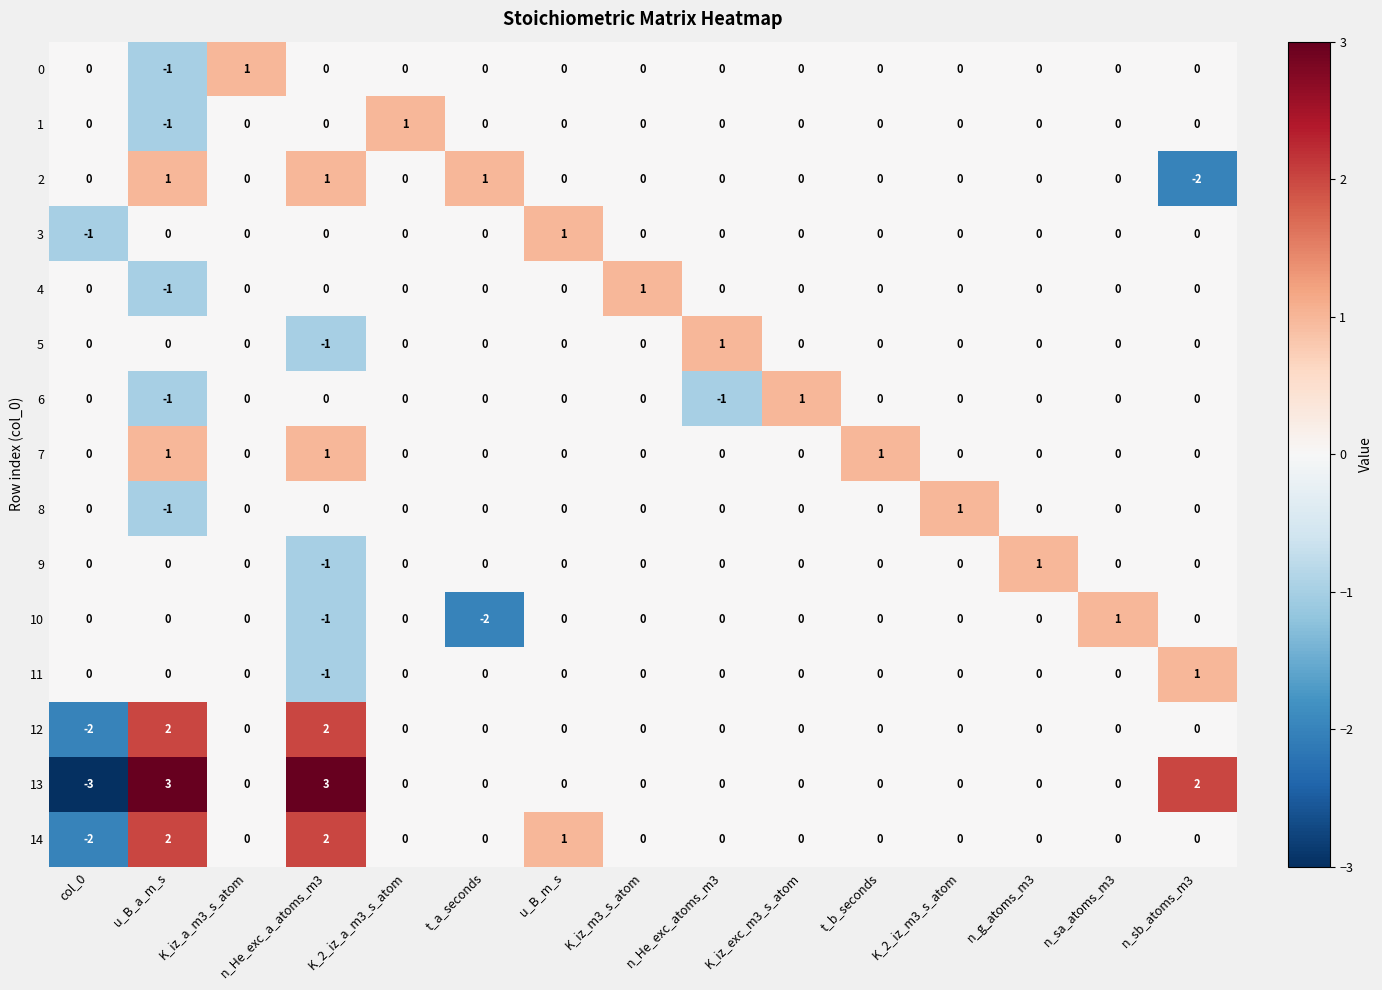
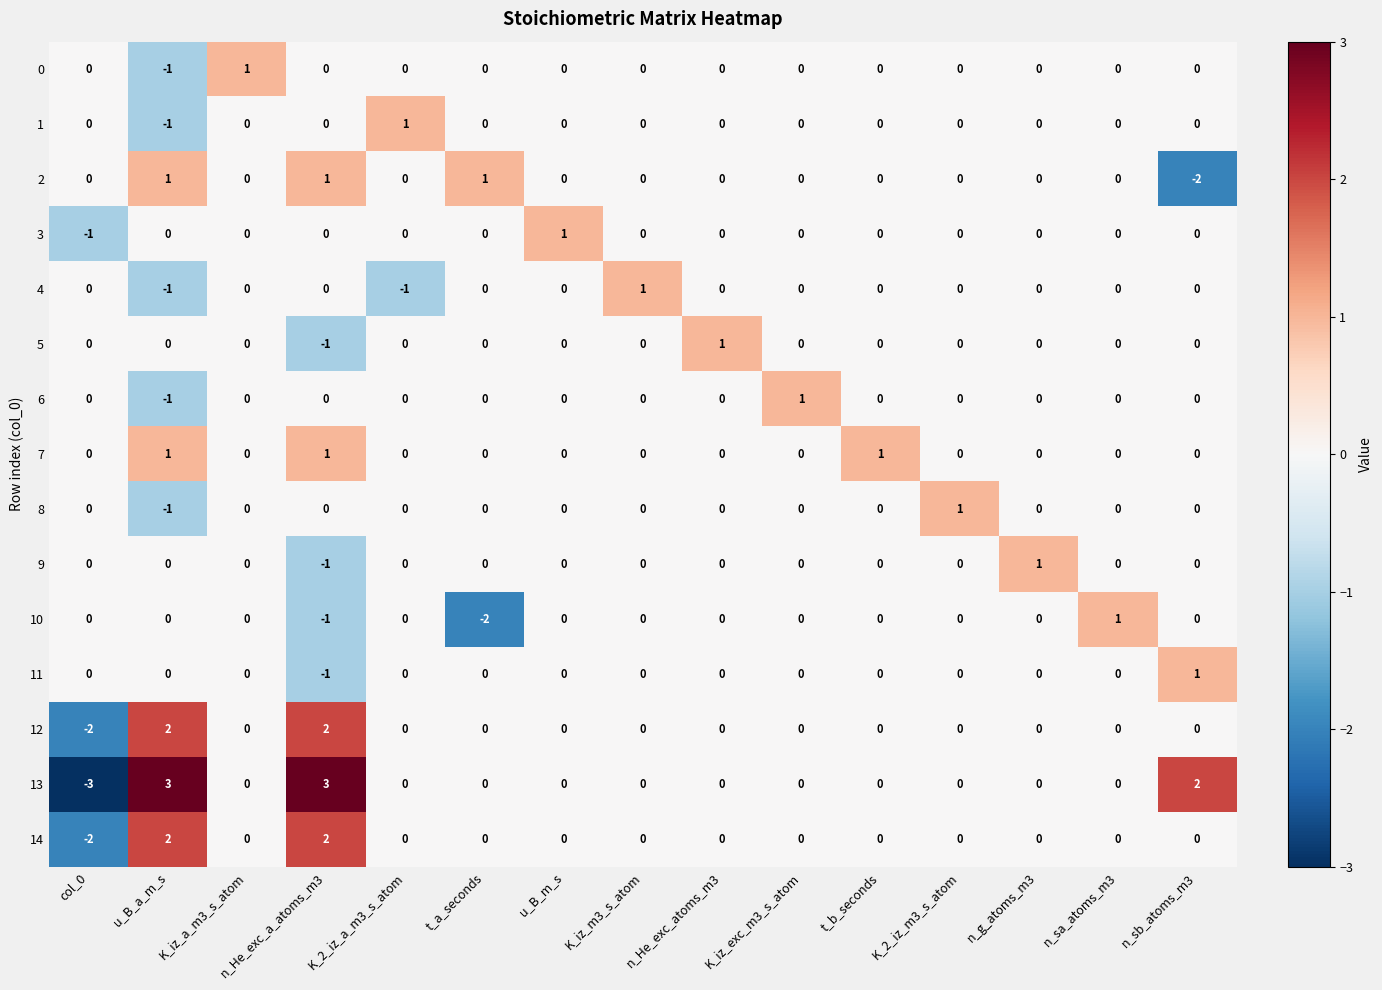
  {
    "4": {
      "col_0": 0,
      "u_B_a_m_s": -1,
      "K_iz_a_m3_s_atom": 0,
      "n_He_exc_a_atoms_m3": 0,
-     "K_2_iz_a_m3_s_atom": 0,
+     "K_2_iz_a_m3_s_atom": -1,
      "t_a_seconds": 0,
      "u_B_m_s": 0,
      "K_iz_m3_s_atom": 1,
      "n_He_exc_atoms_m3": 0,
      "K_iz_exc_m3_s_atom": 0,
      "t_b_seconds": 0,
      "K_2_iz_m3_s_atom": 0,
      "n_g_atoms_m3": 0,
      "n_sa_atoms_m3": 0,
      "n_sb_atoms_m3": 0
    },
    "6": {
      "col_0": 0,
      "u_B_a_m_s": -1,
      "K_iz_a_m3_s_atom": 0,
      "n_He_exc_a_atoms_m3": 0,
      "K_2_iz_a_m3_s_atom": 0,
      "t_a_seconds": 0,
      "u_B_m_s": 0,
      "K_iz_m3_s_atom": 0,
-     "n_He_exc_atoms_m3": -1,
+     "n_He_exc_atoms_m3": 0,
      "K_iz_exc_m3_s_atom": 1,
      "t_b_seconds": 0,
      "K_2_iz_m3_s_atom": 0,
      "n_g_atoms_m3": 0,
      "n_sa_atoms_m3": 0,
      "n_sb_atoms_m3": 0
    },
    "14": {
      "col_0": -2,
      "u_B_a_m_s": 2,
      "K_iz_a_m3_s_atom": 0,
      "n_He_exc_a_atoms_m3": 2,
      "K_2_iz_a_m3_s_atom": 0,
      "t_a_seconds": 0,
-     "u_B_m_s": 1,
+     "u_B_m_s": 0,
      "K_iz_m3_s_atom": 0,
      "n_He_exc_atoms_m3": 0,
      "K_iz_exc_m3_s_atom": 0,
      "t_b_seconds": 0,
      "K_2_iz_m3_s_atom": 0,
      "n_g_atoms_m3": 0,
      "n_sa_atoms_m3": 0,
      "n_sb_atoms_m3": 0
    }
  }
